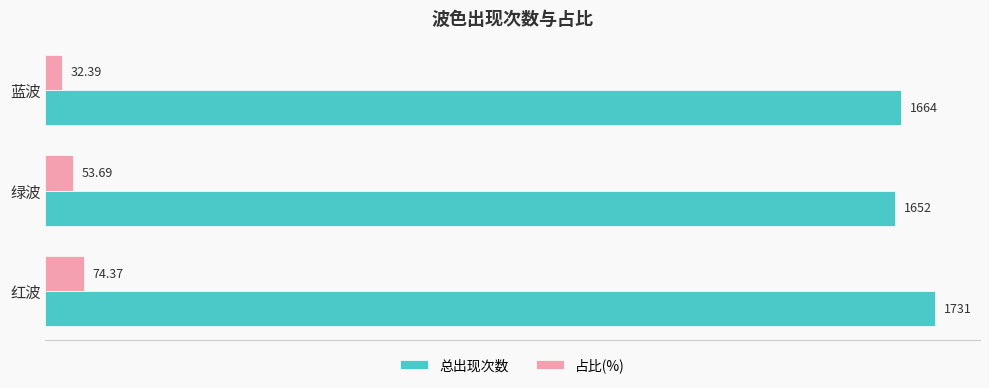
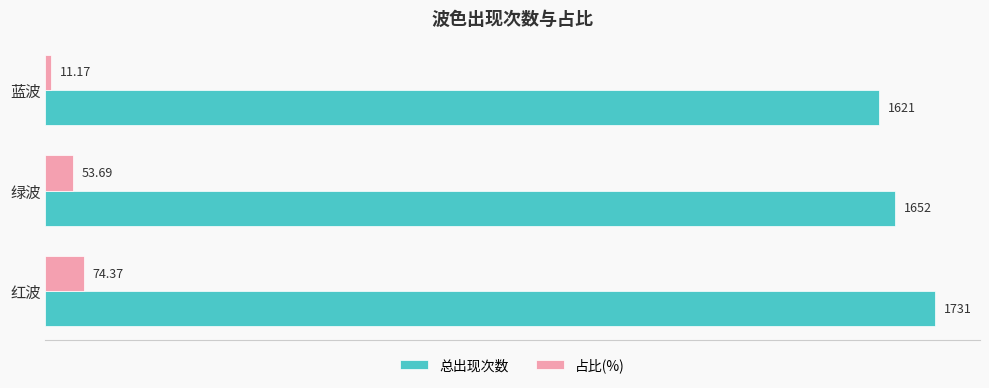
  {
    "总出现次数": {
-     "蓝波": 1664,
+     "蓝波": 1621,
      "绿波": 1652,
      "红波": 1731
    },
    "占比(%)": {
-     "蓝波": 32.39,
+     "蓝波": 11.17,
      "绿波": 53.69,
      "红波": 74.37
    }
  }
